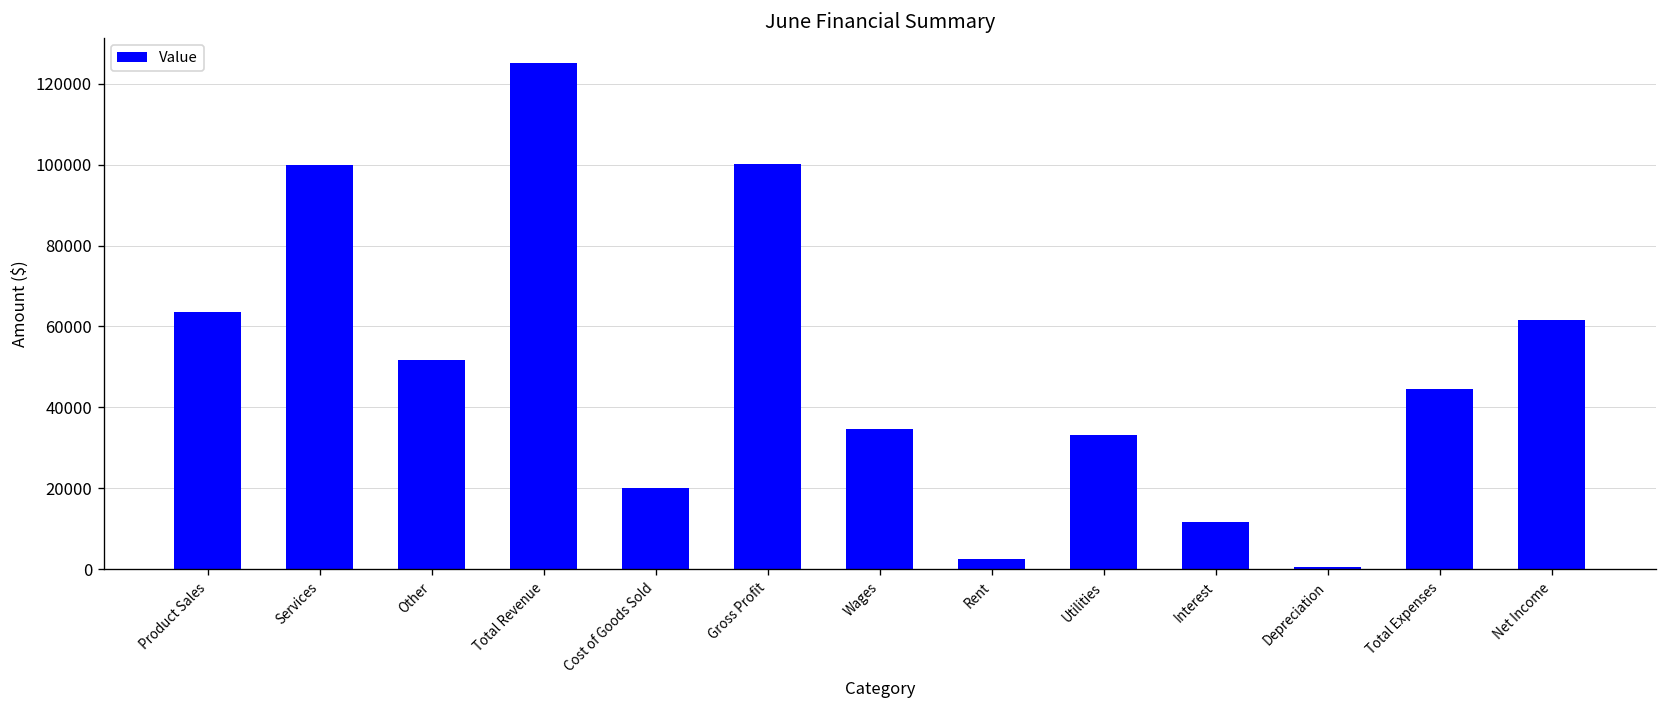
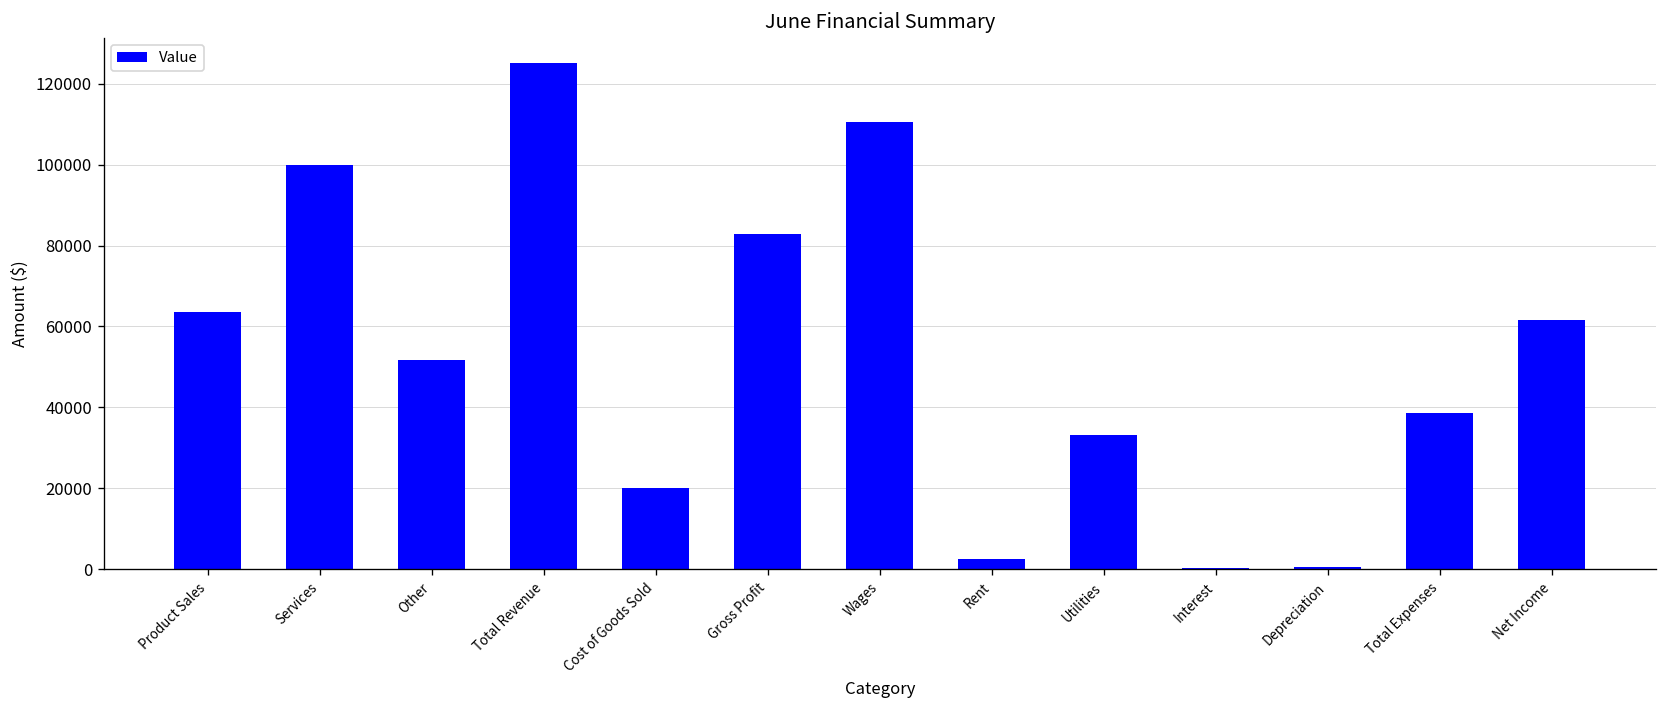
  {
    "Product Sales": 64000,
    "Services": 100000,
    "Other": 52000,
    "Total Revenue": 125000,
    "Cost of Goods Sold": 20000,
-   "Gross Profit": 100000,
-   "Wages": 35000,
+   "Gross Profit": 83000,
+   "Wages": 111000,
    "Rent": 3000,
    "Utilities": 33000,
-   "Interest": 12000,
-   "Total Expenses": 45000,
+   "Interest": 0,
+   "Total Expenses": 39000,
    "Net Income": 62000
  }
